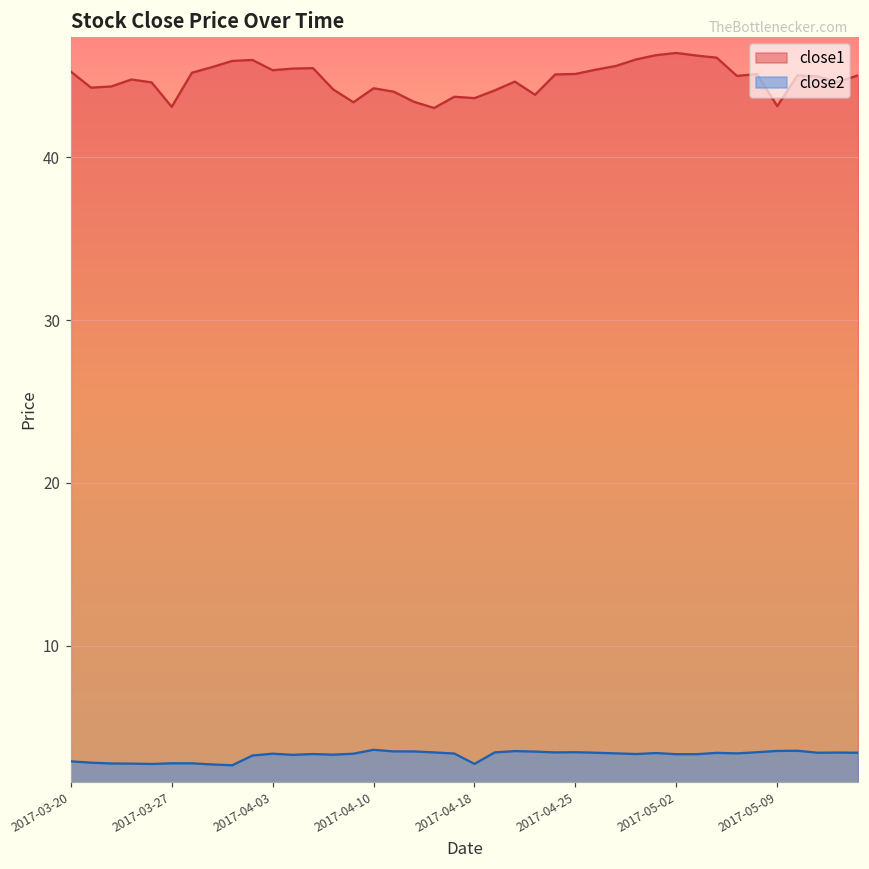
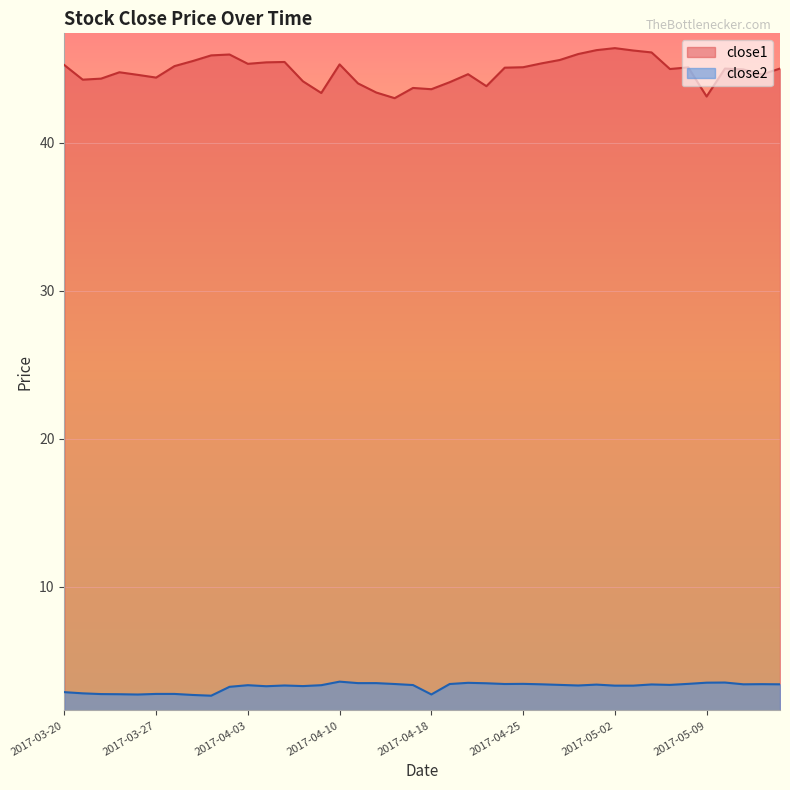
  {
    "close1": {
      "2017-03-20": 45.3,
-     "2017-03-27": 43.1,
+     "2017-03-27": 44.4,
      "2017-04-03": 45.3,
-     "2017-04-10": 44.2,
+     "2017-04-10": 45.3,
      "2017-04-18": 43.6,
      "2017-04-25": 45.1,
      "2017-05-02": 46.4,
      "2017-05-09": 43.1
    },
    "close2": {
      "2017-03-20": 2.9,
      "2017-03-27": 2.8,
      "2017-04-03": 3.4,
      "2017-04-10": 3.6,
      "2017-04-18": 2.7,
      "2017-04-25": 3.5,
      "2017-05-02": 3.3,
      "2017-05-09": 3.5
    }
  }
